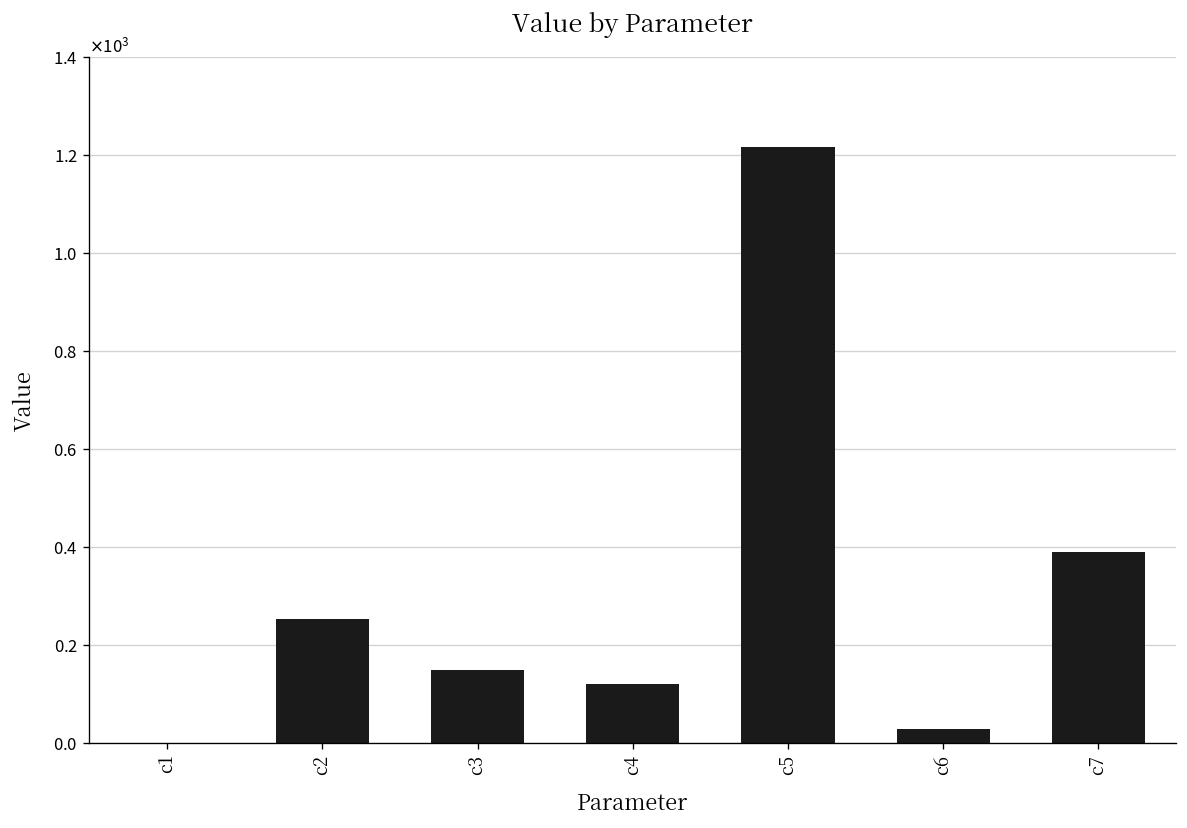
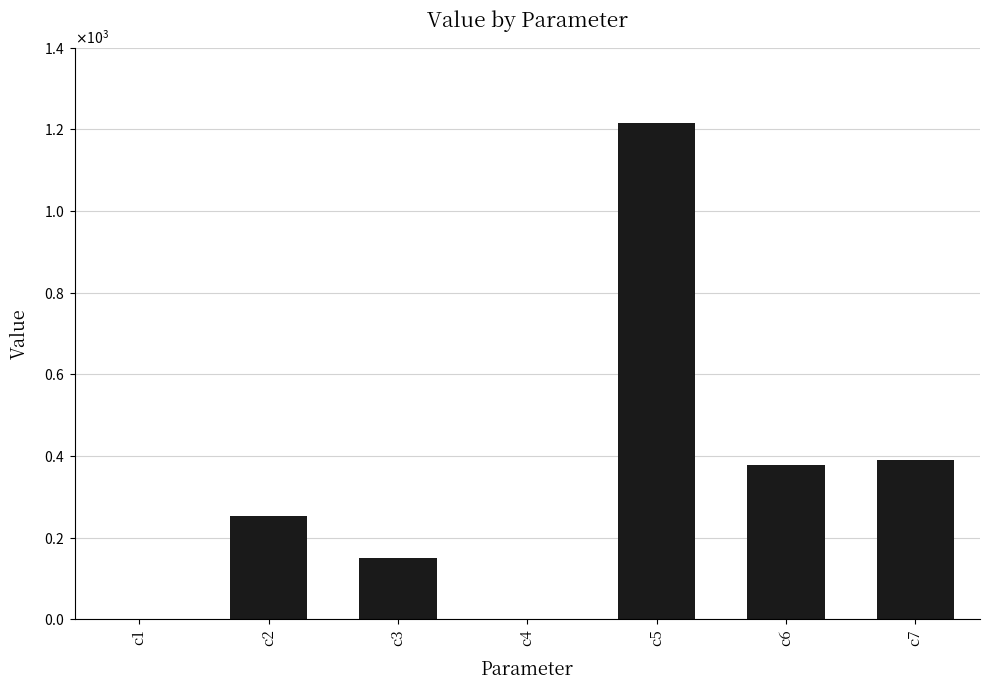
  {
    "c2": 250,
    "c3": 150,
-   "c4": 120,
+   "c4": 0,
    "c5": 1220,
-   "c6": 30,
+   "c6": 380,
    "c7": 390
  }
